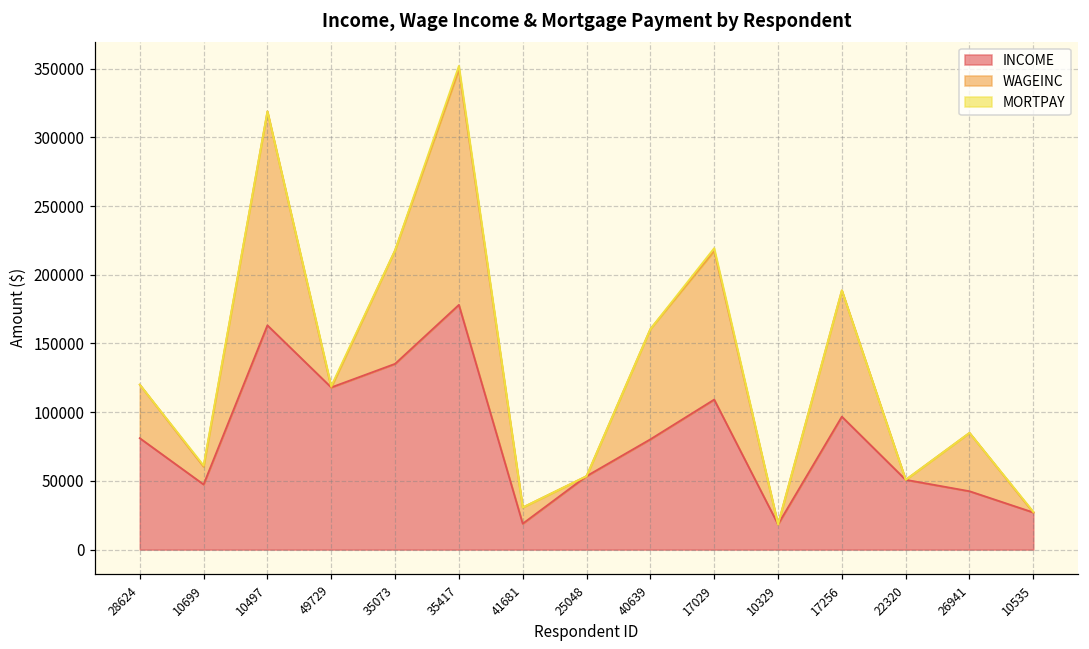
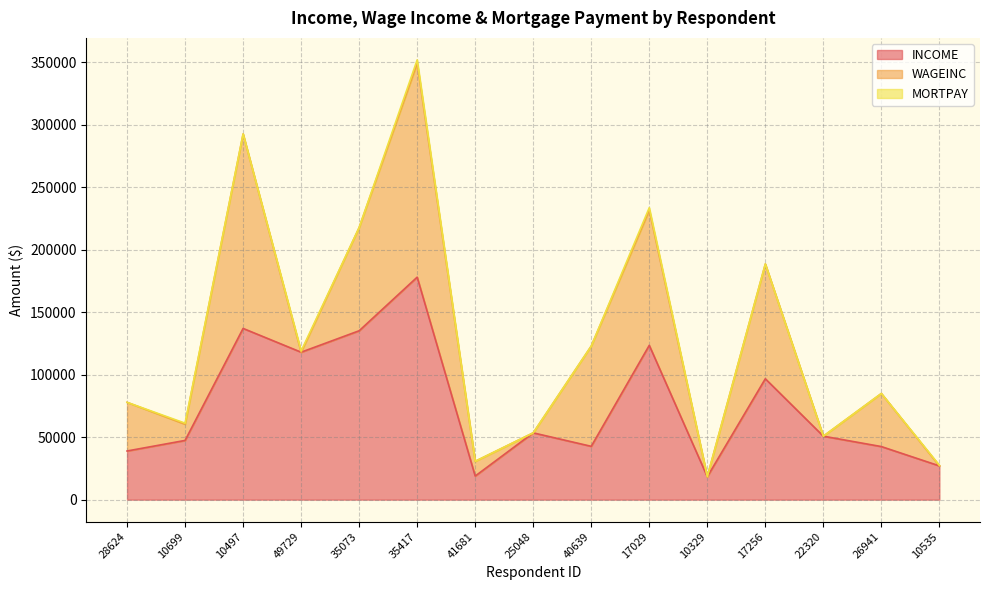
  {
    "INCOME": {
-     "28624": 81000,
+     "28624": 39000,
      "10699": 47000,
-     "10497": 163000,
+     "10497": 137000,
      "35073": 135000,
      "35417": 178000,
      "41681": 19000,
-     "40639": 80000,
-     "17029": 109000,
+     "40639": 43000,
+     "17029": 124000,
      "17256": 97000,
      "26941": 42000
    }
  }
